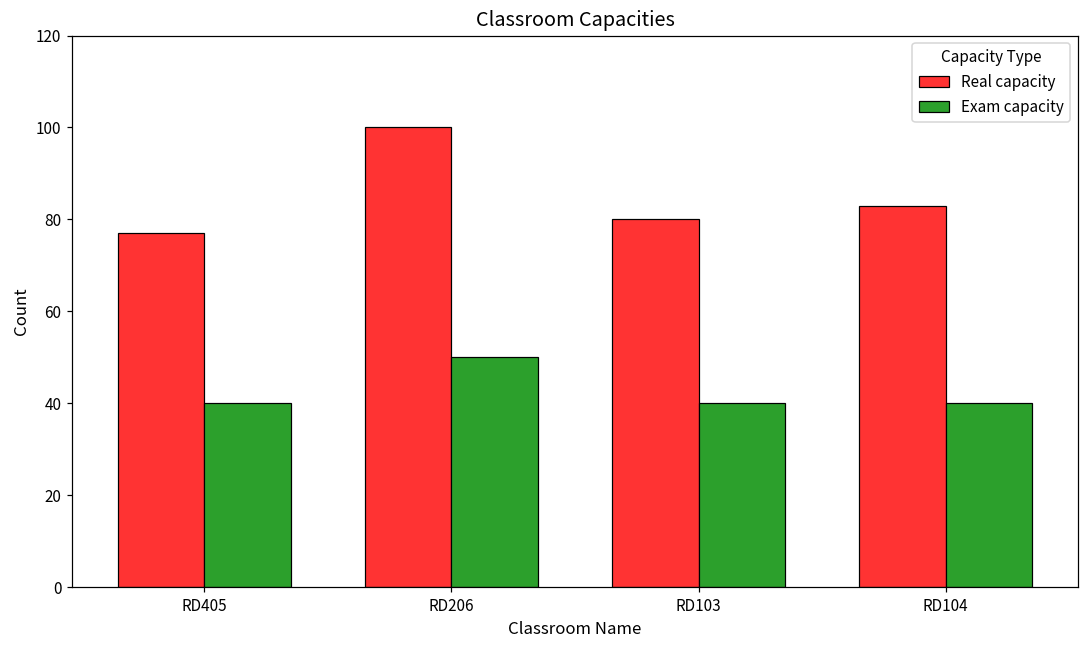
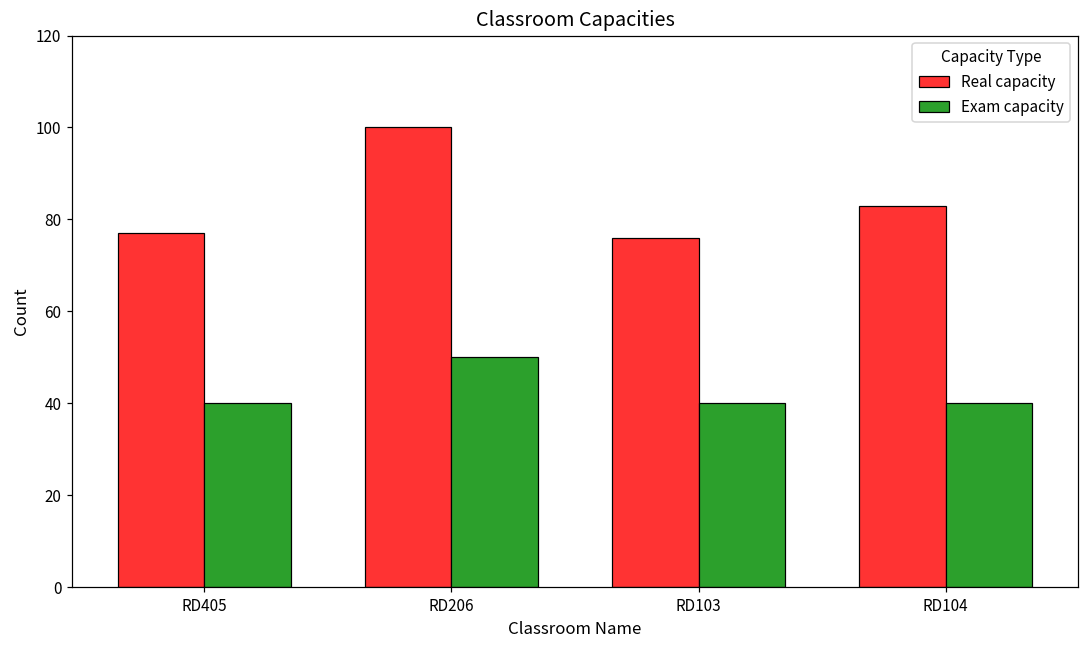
  {
    "Real capacity": {
      "RD405": 77,
      "RD206": 100,
-     "RD103": 80,
+     "RD103": 76,
      "RD104": 83
    },
    "Exam capacity": {
      "RD405": 40,
      "RD206": 50,
      "RD103": 40,
      "RD104": 40
    }
  }
